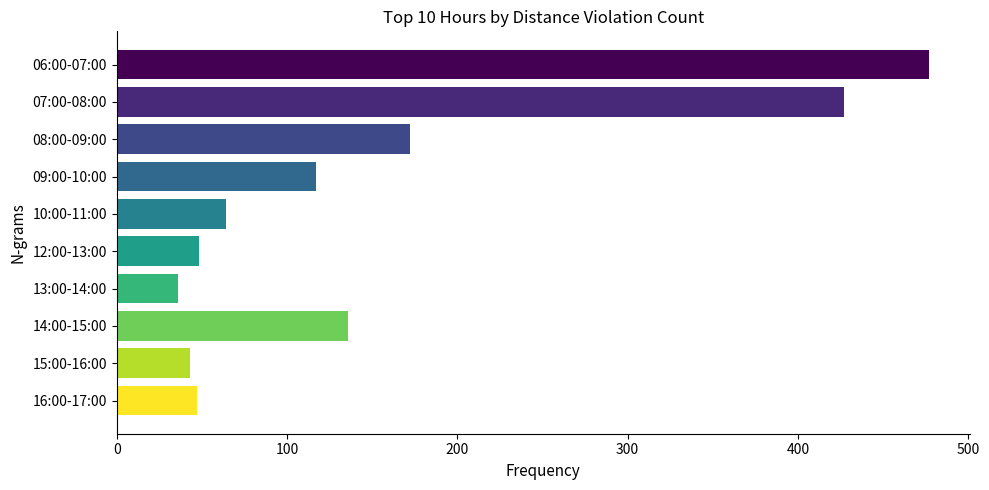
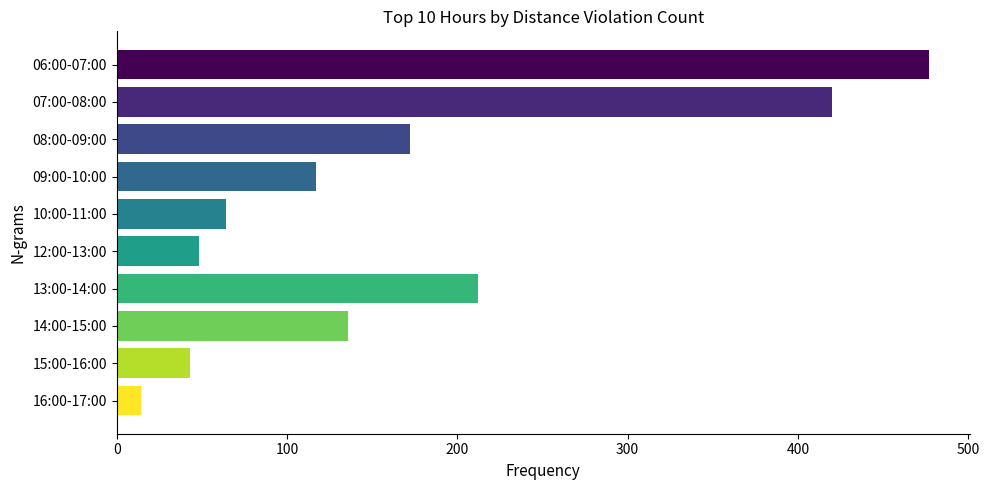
  {
    "06:00-07:00": 477,
-   "07:00-08:00": 427,
+   "07:00-08:00": 420,
    "08:00-09:00": 172,
    "09:00-10:00": 117,
    "10:00-11:00": 64,
    "12:00-13:00": 48,
-   "13:00-14:00": 36,
+   "13:00-14:00": 212,
    "14:00-15:00": 136,
    "15:00-16:00": 43,
-   "16:00-17:00": 47
+   "16:00-17:00": 14
  }
